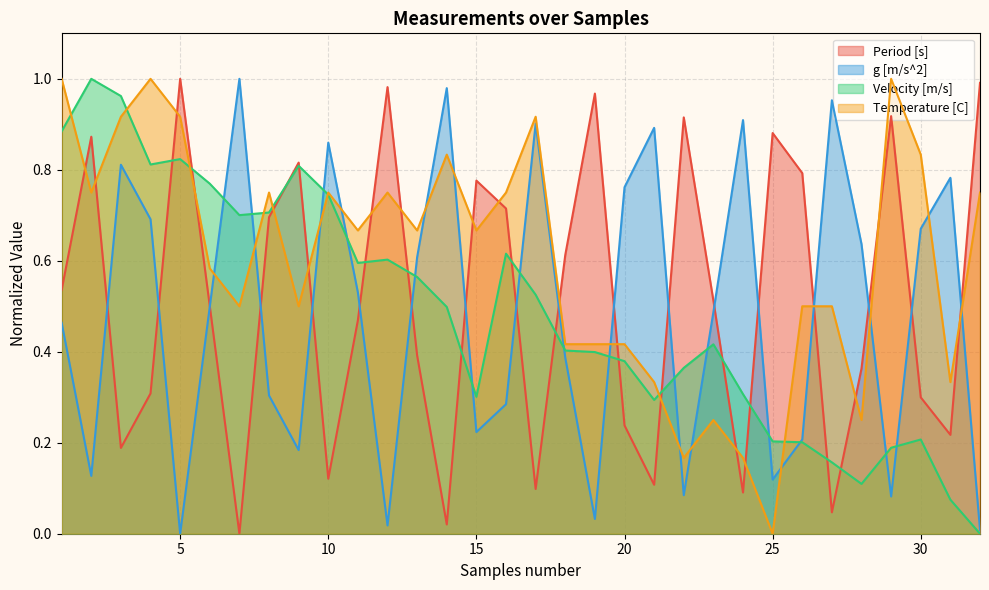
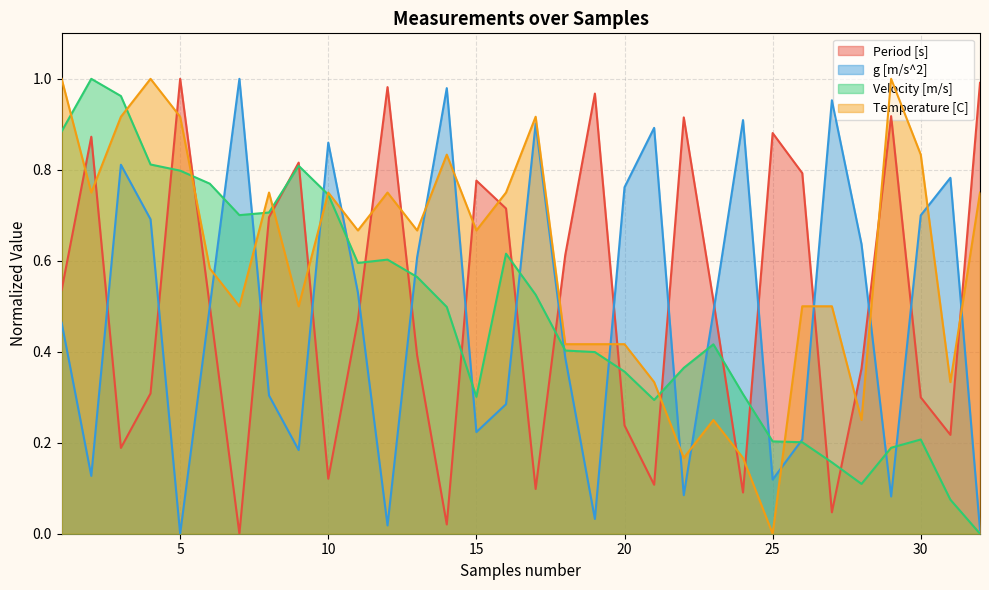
  {
    "Period [s]": {
      "5": 1.00,
      "10": 0.12,
      "15": 0.78,
      "20": 0.24,
      "25": 0.88,
      "30": 0.30
    },
    "g [m/s^2]": {
      "5": 0.00,
      "10": 0.86,
      "15": 0.22,
      "20": 0.76,
      "25": 0.12,
-     "30": 0.67
+     "30": 0.70
    },
    "Velocity [m/s]": {
-     "5": 0.82,
+     "5": 0.80,
      "15": 0.30,
-     "20": 0.38,
+     "20": 0.36,
      "25": 0.20,
      "30": 0.21
    },
    "Temperature [C]": {
      "5": 0.92,
      "15": 0.67,
      "20": 0.42,
      "25": 0.00,
      "30": 0.83
    }
  }
